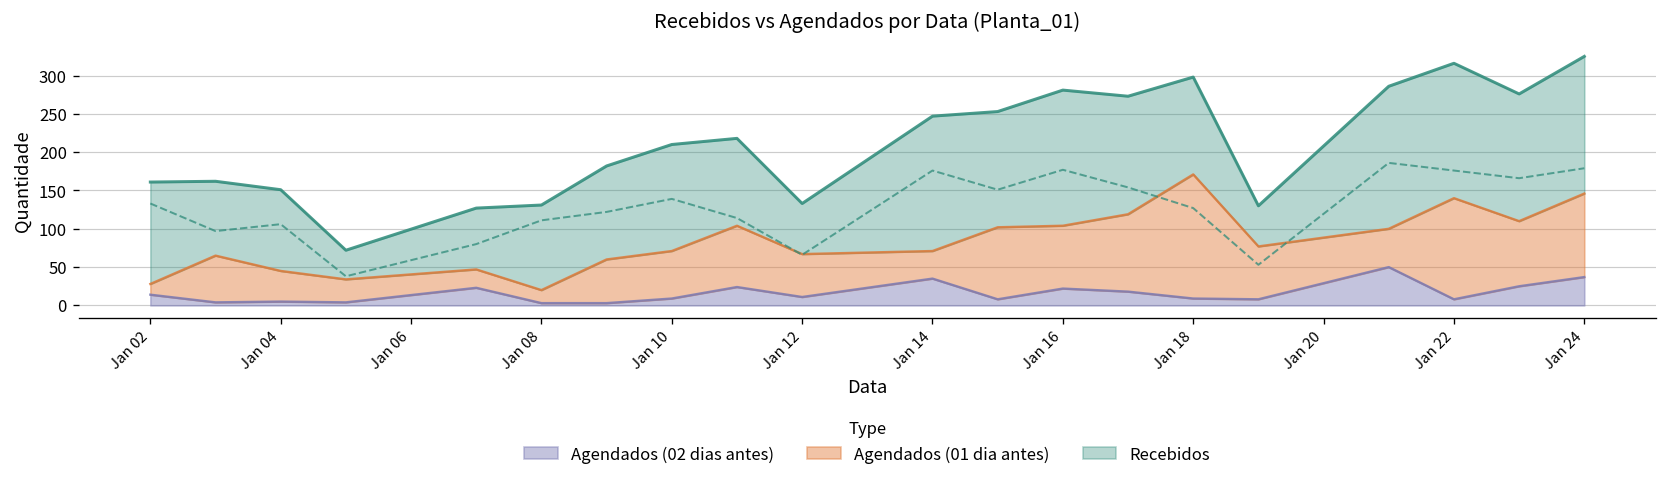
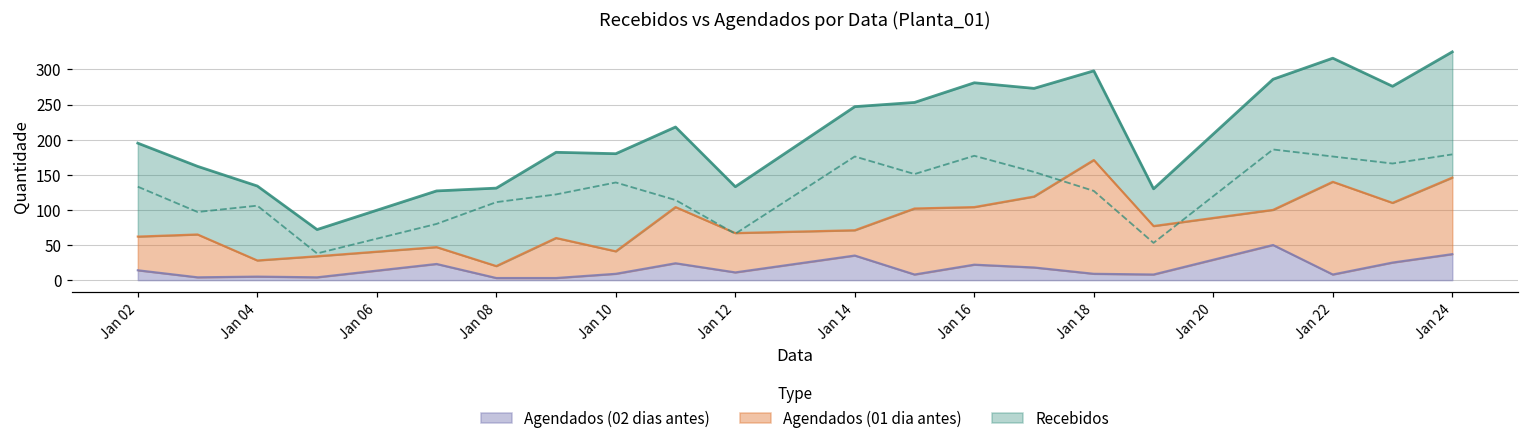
  {
    "Agendados (01 dia antes)": {
-     "Jan 02": 10,
-     "Jan 04": 40,
+     "Jan 02": 50,
+     "Jan 04": 20,
      "Jan 08": 20,
-     "Jan 10": 60,
+     "Jan 10": 30,
      "Jan 14": 40,
      "Jan 16": 80,
      "Jan 18": 160,
      "Jan 22": 130,
      "Jan 24": 110
    }
  }
